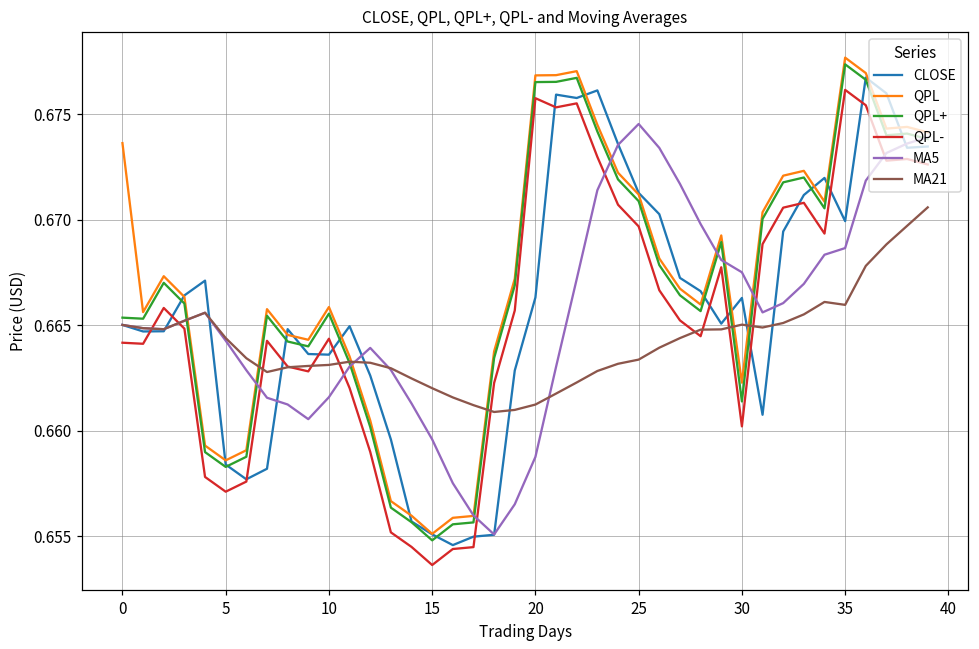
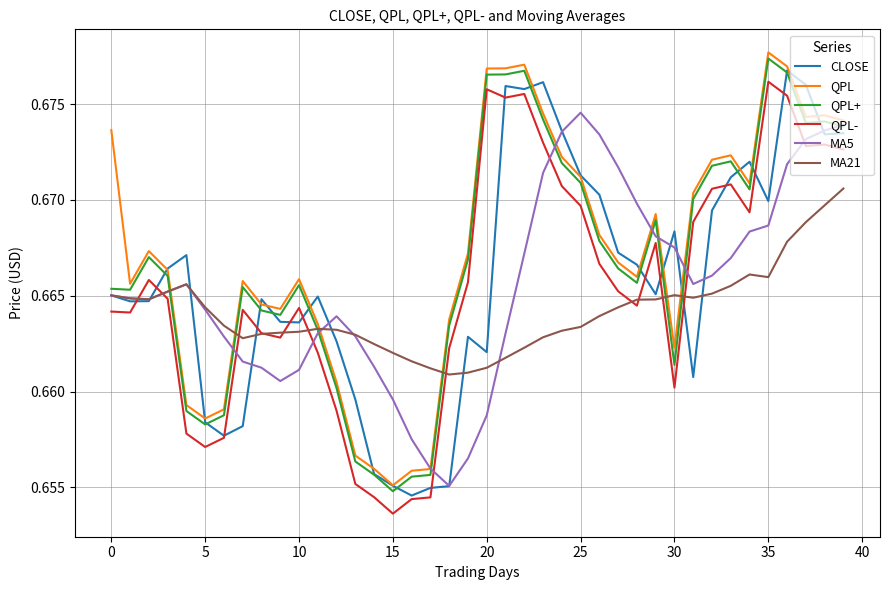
  {
    "CLOSE": {
      "10": 0.6636,
-     "20": 0.6663,
-     "30": 0.6663,
+     "20": 0.6621,
+     "30": 0.6684,
      "35": 0.6699
    },
    "QPL": {
      "0": 0.6736,
      "5": 0.6586,
      "10": 0.6659,
      "20": 0.6769,
      "30": 0.6623,
      "35": 0.6777
    },
    "QPL+": {
      "0": 0.6654,
      "10": 0.6656,
      "15": 0.6548,
      "20": 0.6765,
      "25": 0.6709,
      "30": 0.6614,
      "35": 0.6774
    },
    "QPL-": {
      "0": 0.6642,
      "5": 0.6571,
      "10": 0.6644,
      "15": 0.6536,
      "20": 0.6758,
      "25": 0.6697,
      "30": 0.6602,
      "35": 0.6762
    },
    "MA5": {
-     "10": 0.6616,
+     "10": 0.6611,
      "15": 0.6596,
      "20": 0.6588,
      "25": 0.6745,
      "30": 0.6675,
      "35": 0.6687
    },
    "MA21": {
      "10": 0.6631,
      "15": 0.6620,
      "20": 0.6612,
      "25": 0.6634,
      "30": 0.6650,
      "35": 0.6660
    }
  }
